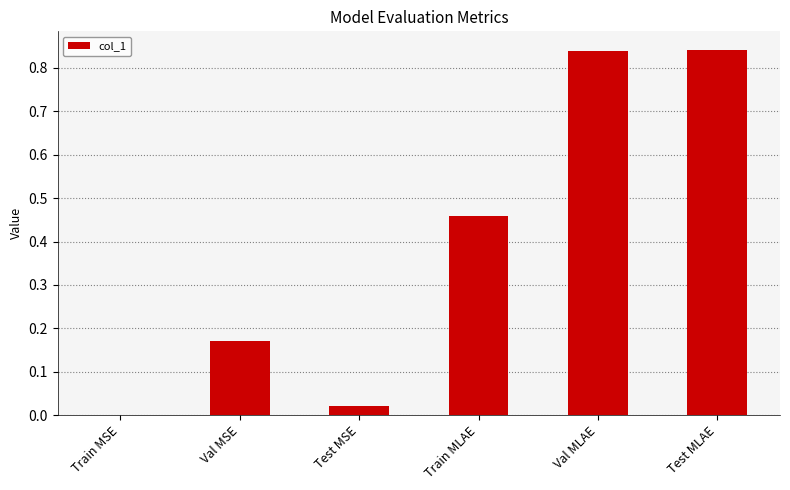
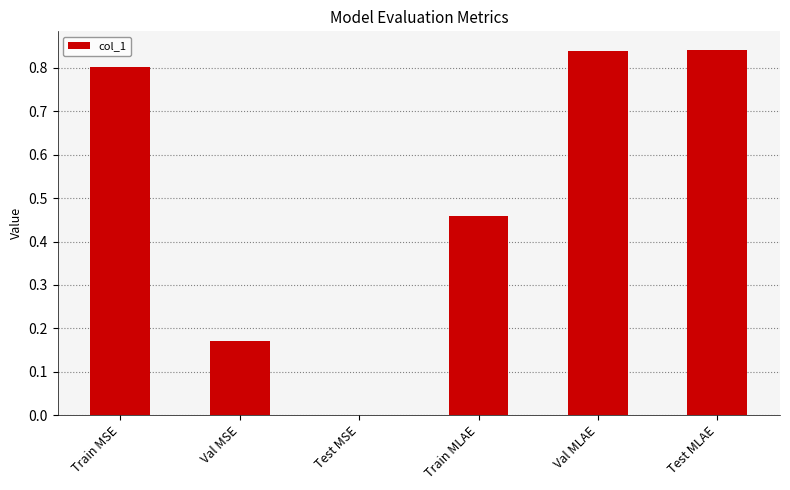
  {
-   "Train MSE": 0.00,
+   "Train MSE": 0.80,
    "Val MSE": 0.17,
-   "Test MSE": 0.02,
+   "Test MSE": 0.00,
    "Train MLAE": 0.46,
    "Val MLAE": 0.84,
    "Test MLAE": 0.84
  }
